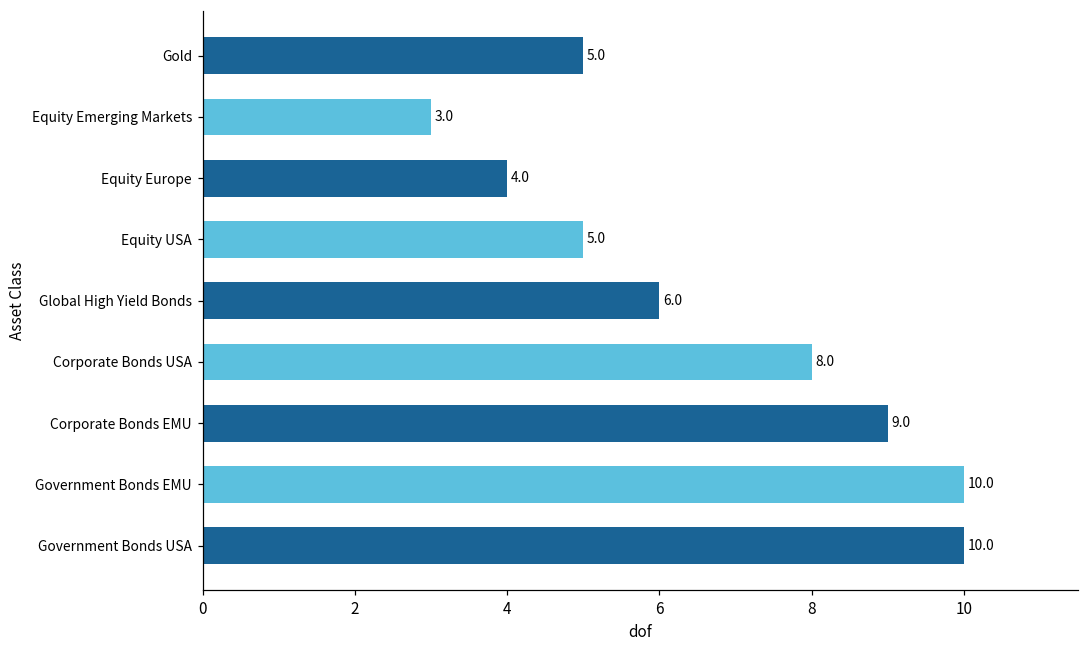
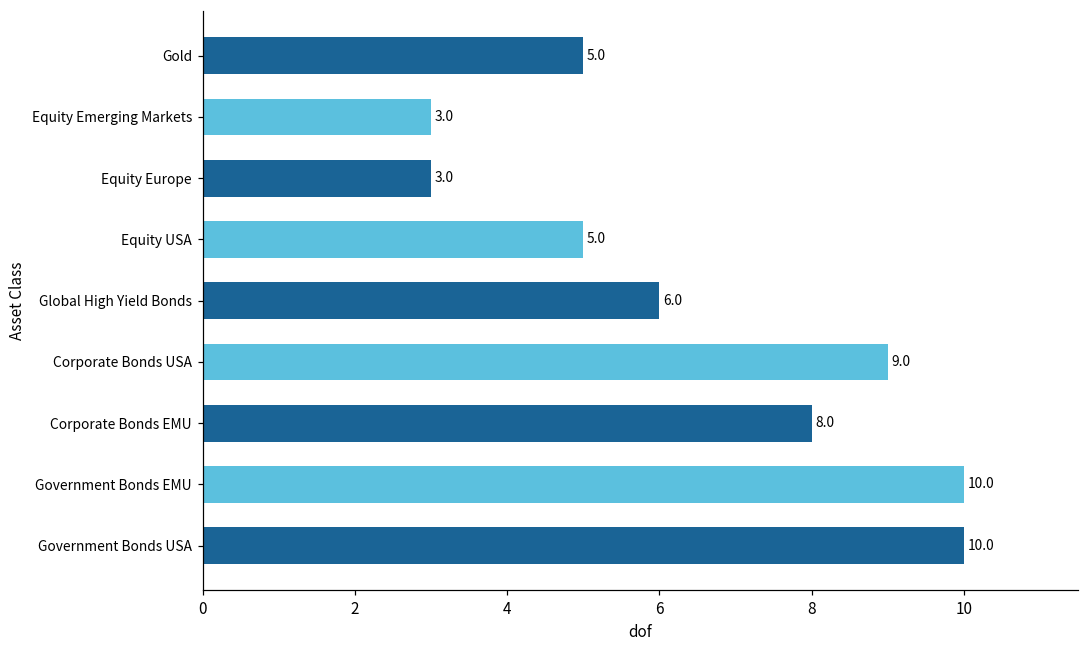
  {
    "Gold": 5.0,
    "Equity Emerging Markets": 3.0,
-   "Equity Europe": 4.0,
+   "Equity Europe": 3.0,
    "Equity USA": 5.0,
    "Global High Yield Bonds": 6.0,
-   "Corporate Bonds USA": 8.0,
-   "Corporate Bonds EMU": 9.0,
+   "Corporate Bonds USA": 9.0,
+   "Corporate Bonds EMU": 8.0,
    "Government Bonds EMU": 10.0,
    "Government Bonds USA": 10.0
  }
